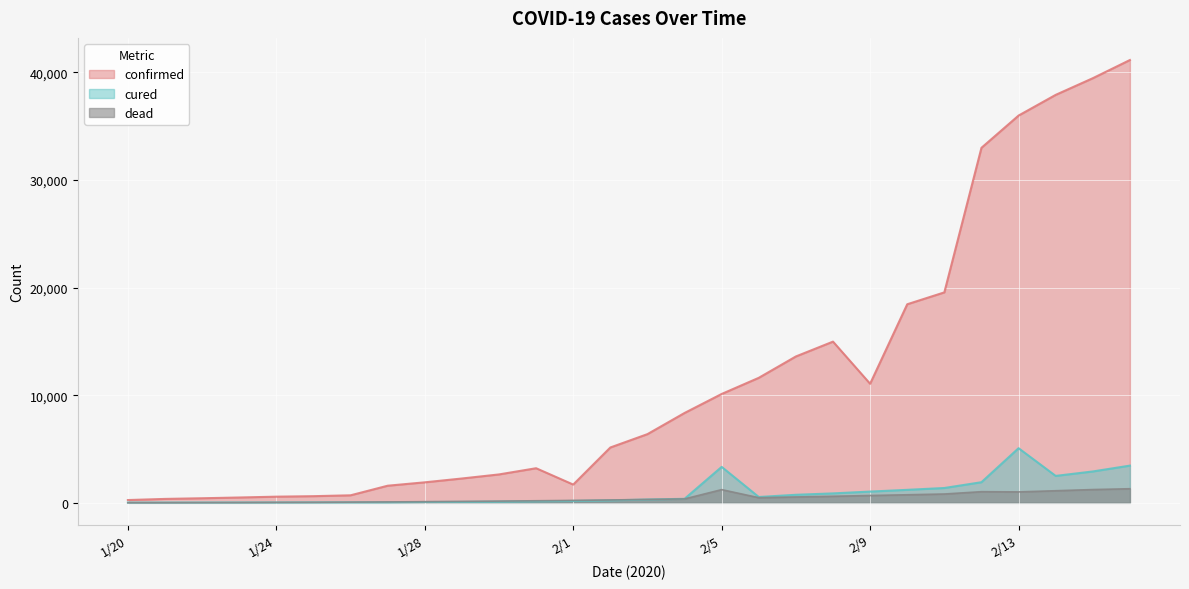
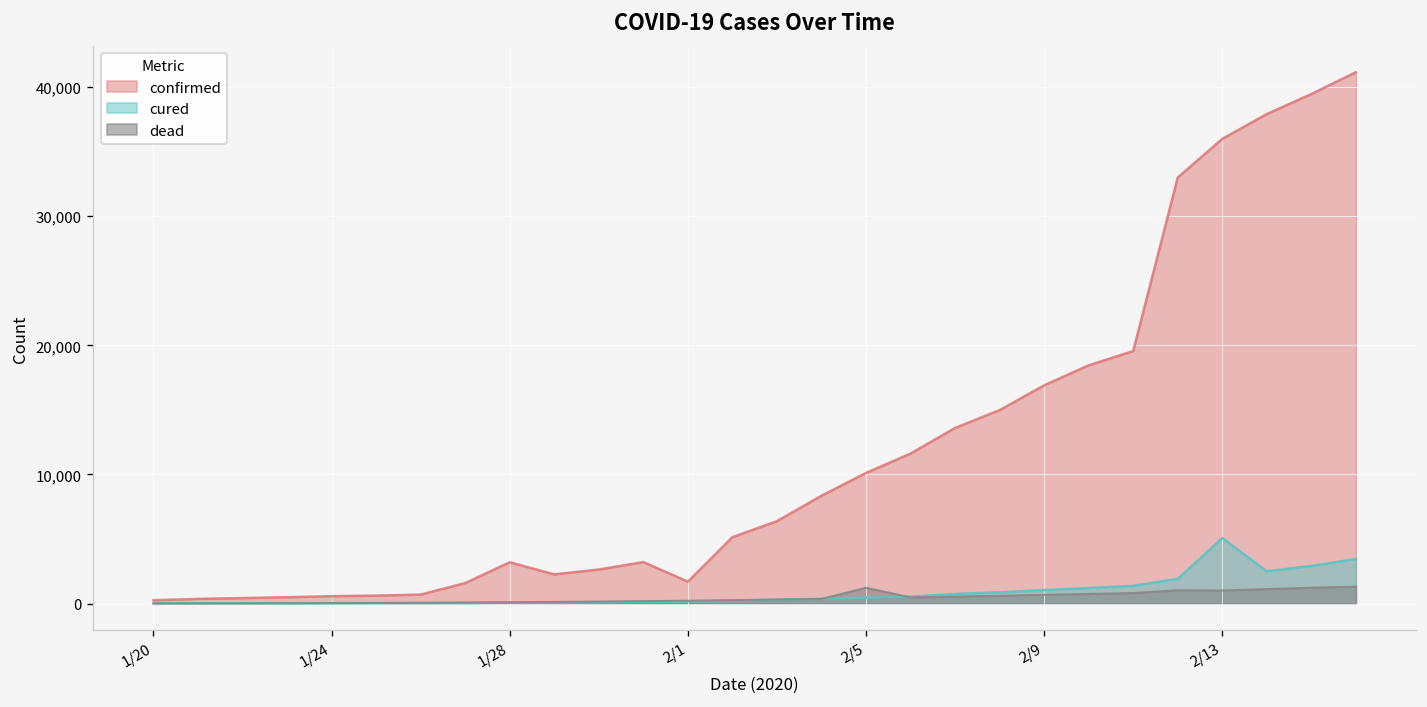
  {
    "confirmed": {
      "1/20": "300",
      "1/24": "600",
-     "1/28": "1,900",
+     "1/28": "3,200",
      "2/1": "1,700",
      "2/5": "10,100",
-     "2/9": "11,100",
+     "2/9": "16,900",
      "2/13": "36,000"
    },
    "cured": {
-     "2/5": "3,300",
+     "2/5": "500",
      "2/9": "1,000",
      "2/13": "5,100"
    },
    "dead": {
      "2/5": "1,200",
      "2/9": "700",
      "2/13": "1,000"
    }
  }
